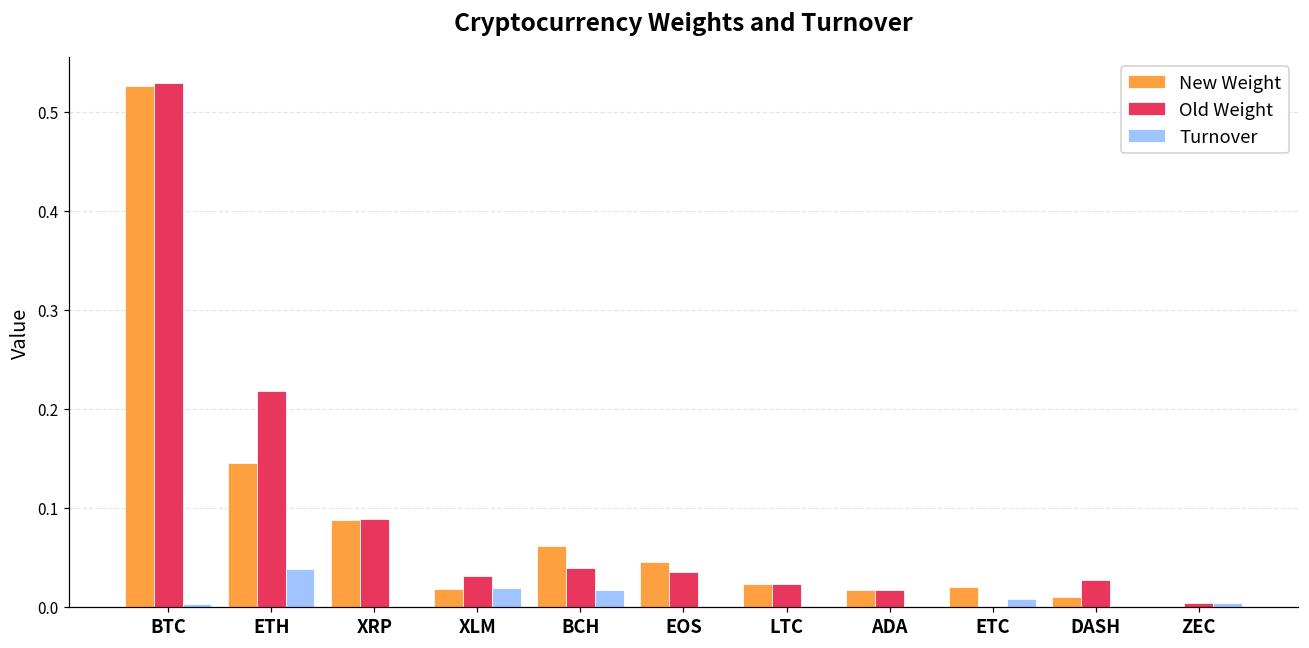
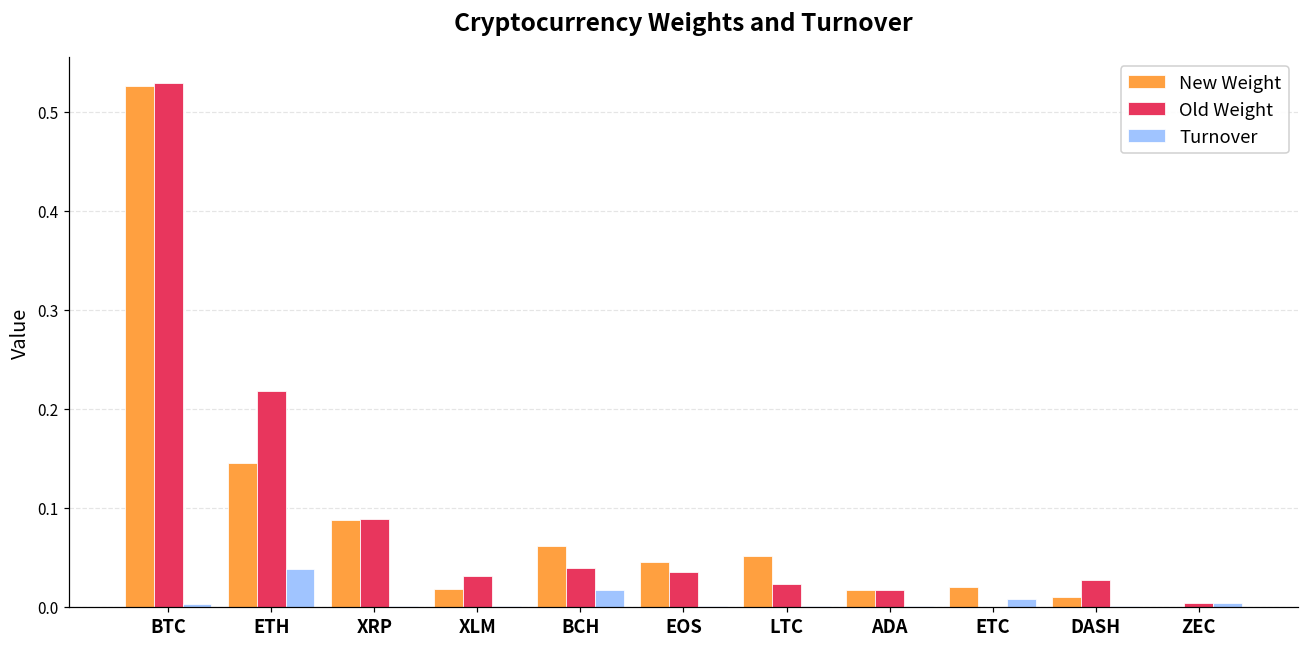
  {
    "New Weight": {
      "BTC": 0.53,
      "ETH": 0.14,
      "XRP": 0.09,
      "XLM": 0.02,
      "BCH": 0.06,
      "EOS": 0.05,
-     "LTC": 0.02,
+     "LTC": 0.05,
      "ADA": 0.02,
      "ETC": 0.02,
      "DASH": 0.01,
      "ZEC": 0.00
    },
    "Old Weight": {
      "BTC": 0.53,
      "ETH": 0.22,
      "XRP": 0.09,
      "XLM": 0.03,
      "BCH": 0.04,
      "EOS": 0.03,
      "LTC": 0.02,
      "ADA": 0.02,
      "ETC": 0.00,
      "DASH": 0.03,
      "ZEC": 0.00
    },
    "Turnover": {
      "BTC": 0.00,
      "ETH": 0.04,
-     "XLM": 0.02,
+     "XLM": 0.00,
      "BCH": 0.02,
      "ETC": 0.01,
      "ZEC": 0.00
    }
  }
